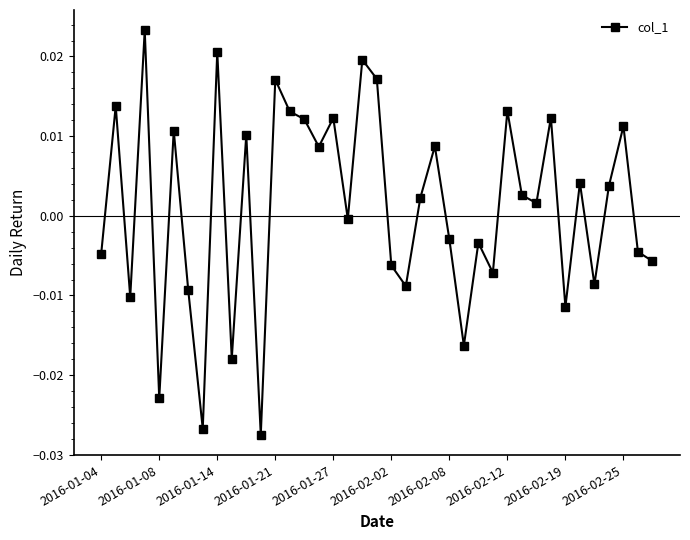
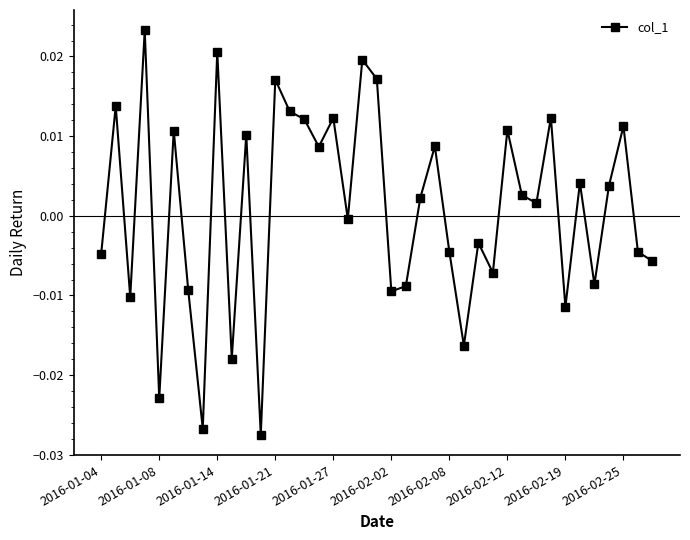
  {
    "2016-01-04": -0.005,
    "2016-01-08": -0.023,
    "2016-01-14": 0.021,
    "2016-01-21": 0.017,
    "2016-01-27": 0.012,
-   "2016-02-02": -0.006,
-   "2016-02-08": -0.003,
-   "2016-02-12": 0.013,
+   "2016-02-02": -0.009,
+   "2016-02-08": -0.005,
+   "2016-02-12": 0.011,
    "2016-02-19": -0.011,
    "2016-02-25": 0.011
  }
